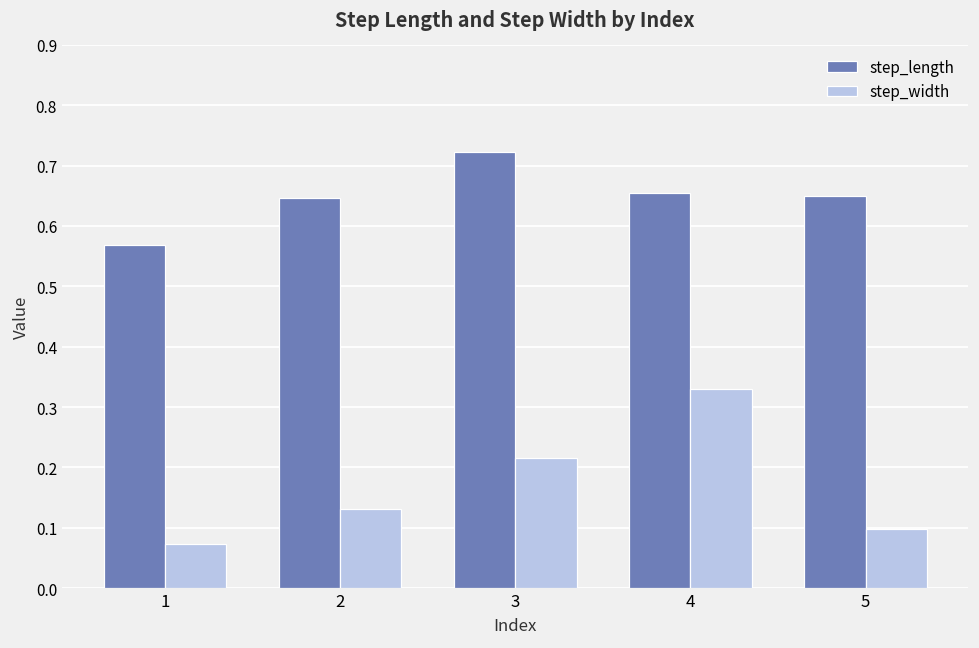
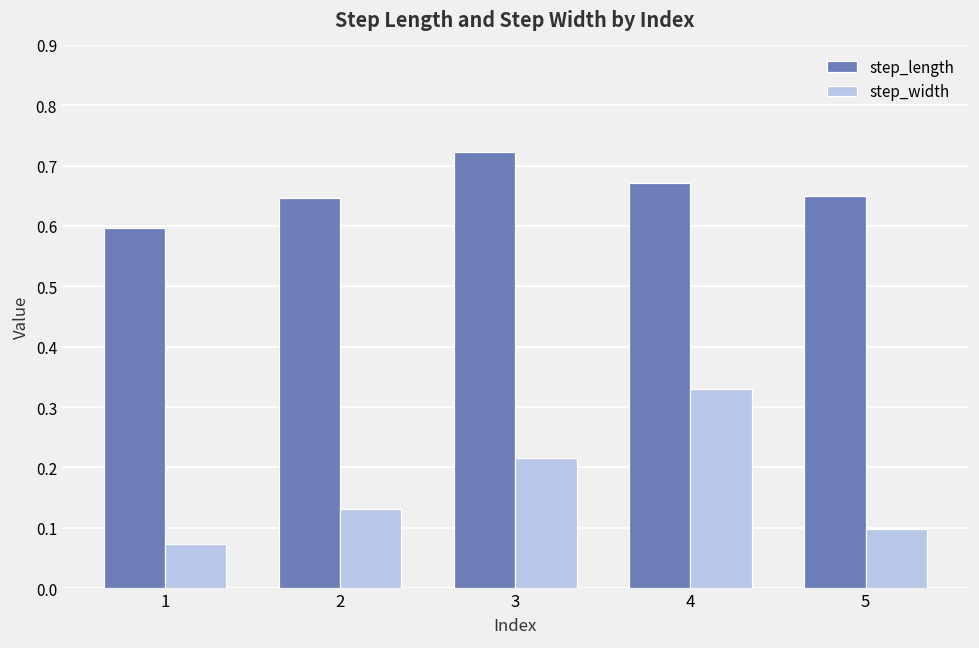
  {
    "step_length": {
-     "1": 0.57,
+     "1": 0.60,
      "2": 0.65,
      "3": 0.72,
-     "4": 0.65,
+     "4": 0.67,
      "5": 0.65
    },
    "step_width": {
      "1": 0.07,
      "2": 0.13,
      "3": 0.22,
      "4": 0.33,
      "5": 0.10
    }
  }
